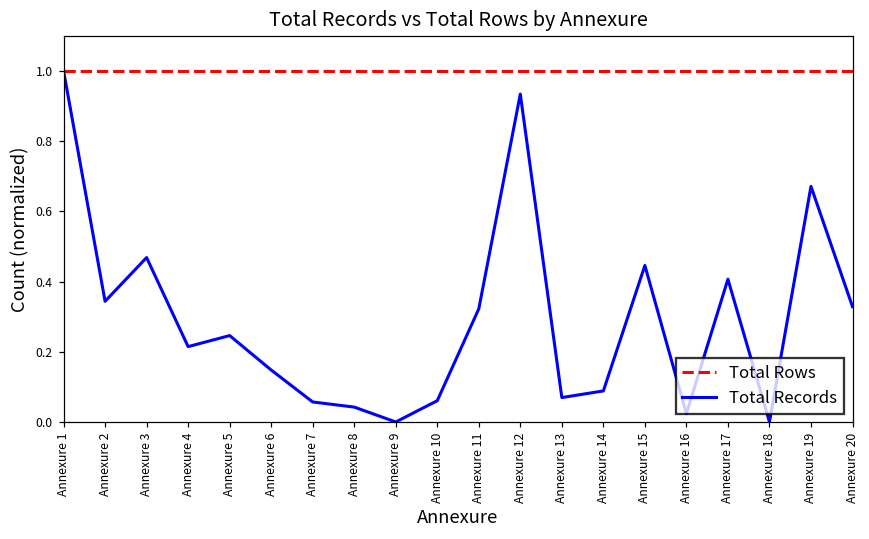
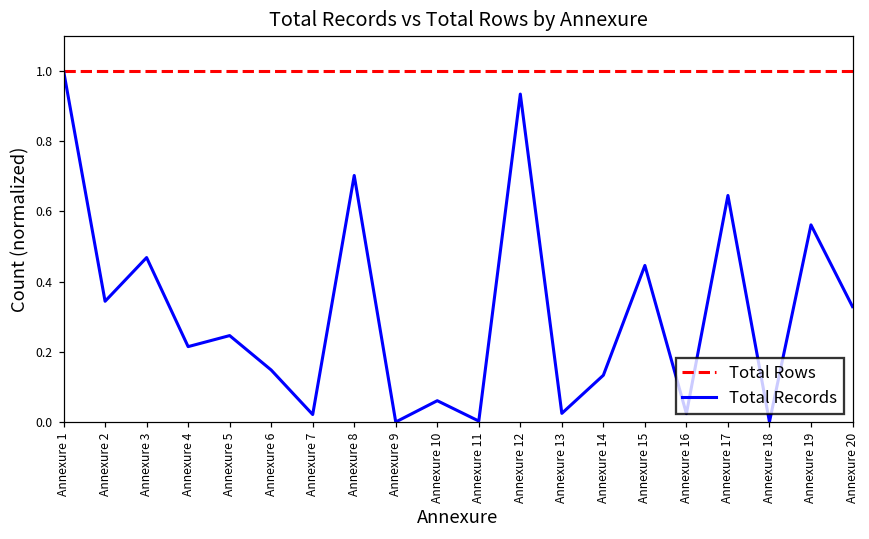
  {
    "Total Rows": {
      "Annexure 2": 1.00,
      "Annexure 3": 1.00,
      "Annexure 4": 1.00,
      "Annexure 5": 1.00,
      "Annexure 6": 1.00,
      "Annexure 7": 1.00,
      "Annexure 8": 1.00,
      "Annexure 9": 1.00,
      "Annexure 10": 1.00,
      "Annexure 11": 1.00,
      "Annexure 12": 1.00,
      "Annexure 13": 1.00,
      "Annexure 14": 1.00,
      "Annexure 15": 1.00,
      "Annexure 16": 1.00,
      "Annexure 17": 1.00,
      "Annexure 18": 1.00,
      "Annexure 19": 1.00,
      "Annexure 20": 1.00
    },
    "Total Records": {
      "Annexure 2": 0.34,
      "Annexure 3": 0.47,
      "Annexure 4": 0.21,
      "Annexure 5": 0.25,
      "Annexure 6": 0.15,
-     "Annexure 7": 0.06,
-     "Annexure 8": 0.04,
+     "Annexure 7": 0.02,
+     "Annexure 8": 0.70,
      "Annexure 9": 0.00,
      "Annexure 10": 0.06,
-     "Annexure 11": 0.32,
+     "Annexure 11": 0.00,
      "Annexure 12": 0.93,
-     "Annexure 13": 0.07,
-     "Annexure 14": 0.09,
+     "Annexure 13": 0.02,
+     "Annexure 14": 0.13,
      "Annexure 15": 0.45,
-     "Annexure 17": 0.41,
+     "Annexure 17": 0.64,
      "Annexure 18": 0.00,
-     "Annexure 19": 0.67,
+     "Annexure 19": 0.56,
      "Annexure 20": 0.33
    }
  }
